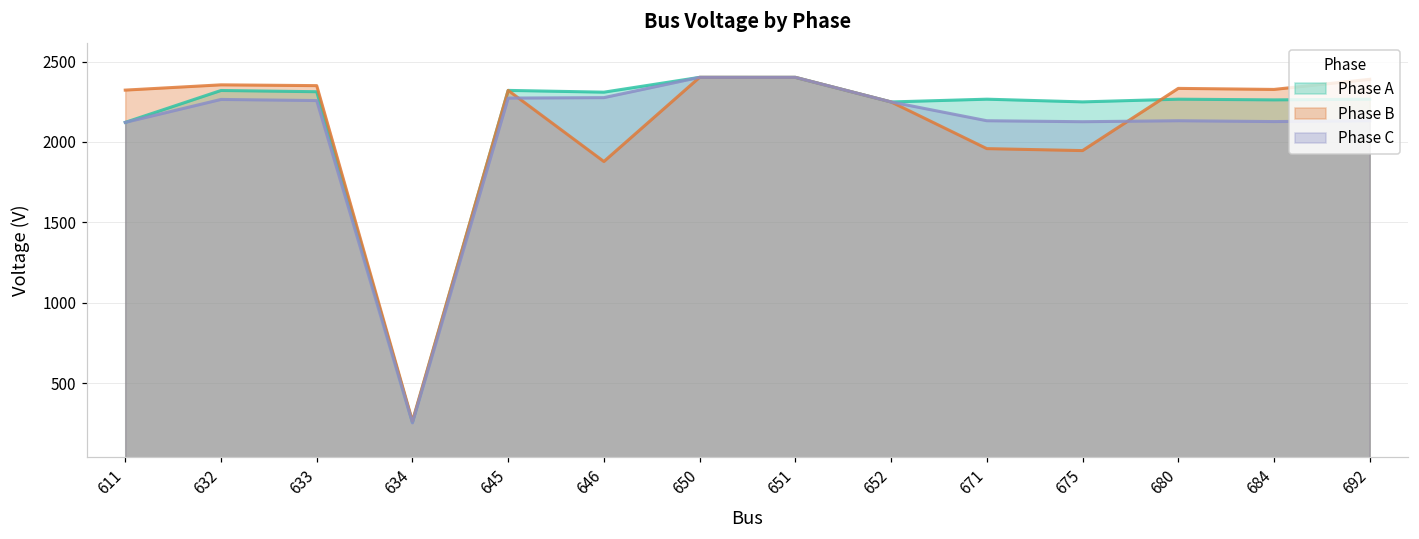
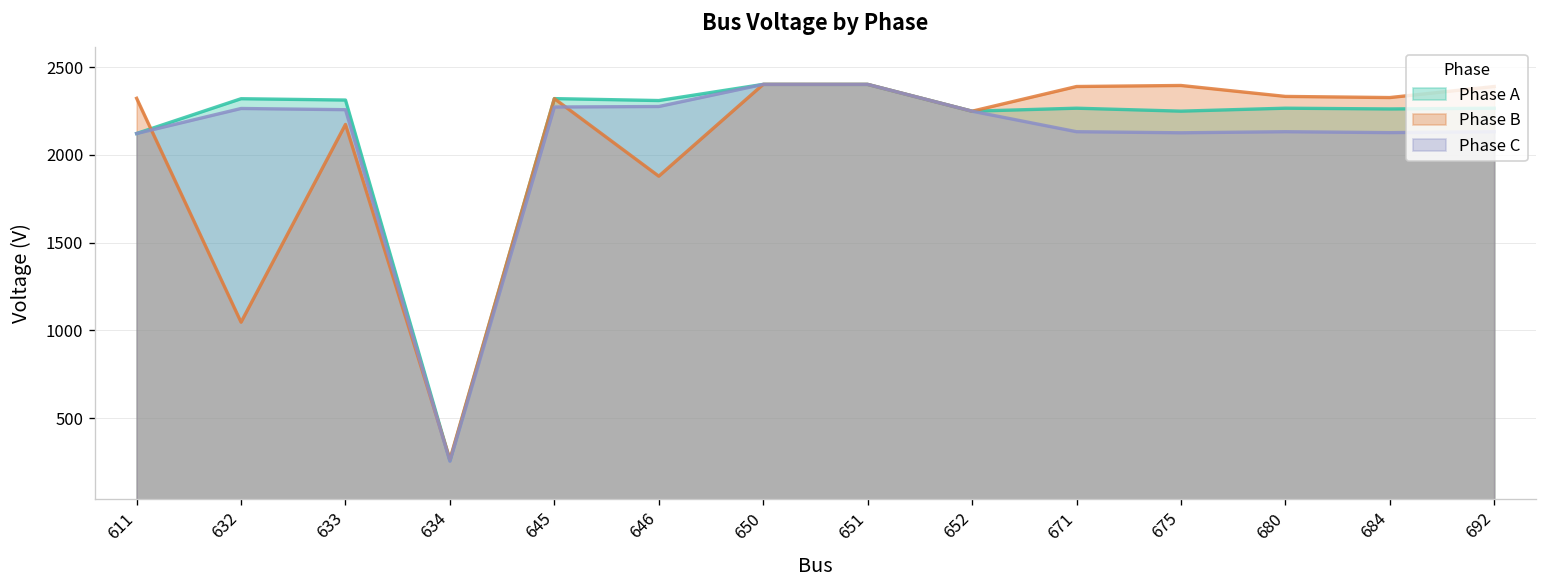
  {
    "Phase B": {
      "611": 2320,
-     "632": 2360,
-     "633": 2350,
+     "632": 1050,
+     "633": 2170,
      "646": 1880,
-     "671": 1960,
-     "675": 1950,
+     "671": 2390,
+     "675": 2400,
      "680": 2330,
      "684": 2330
    }
  }
